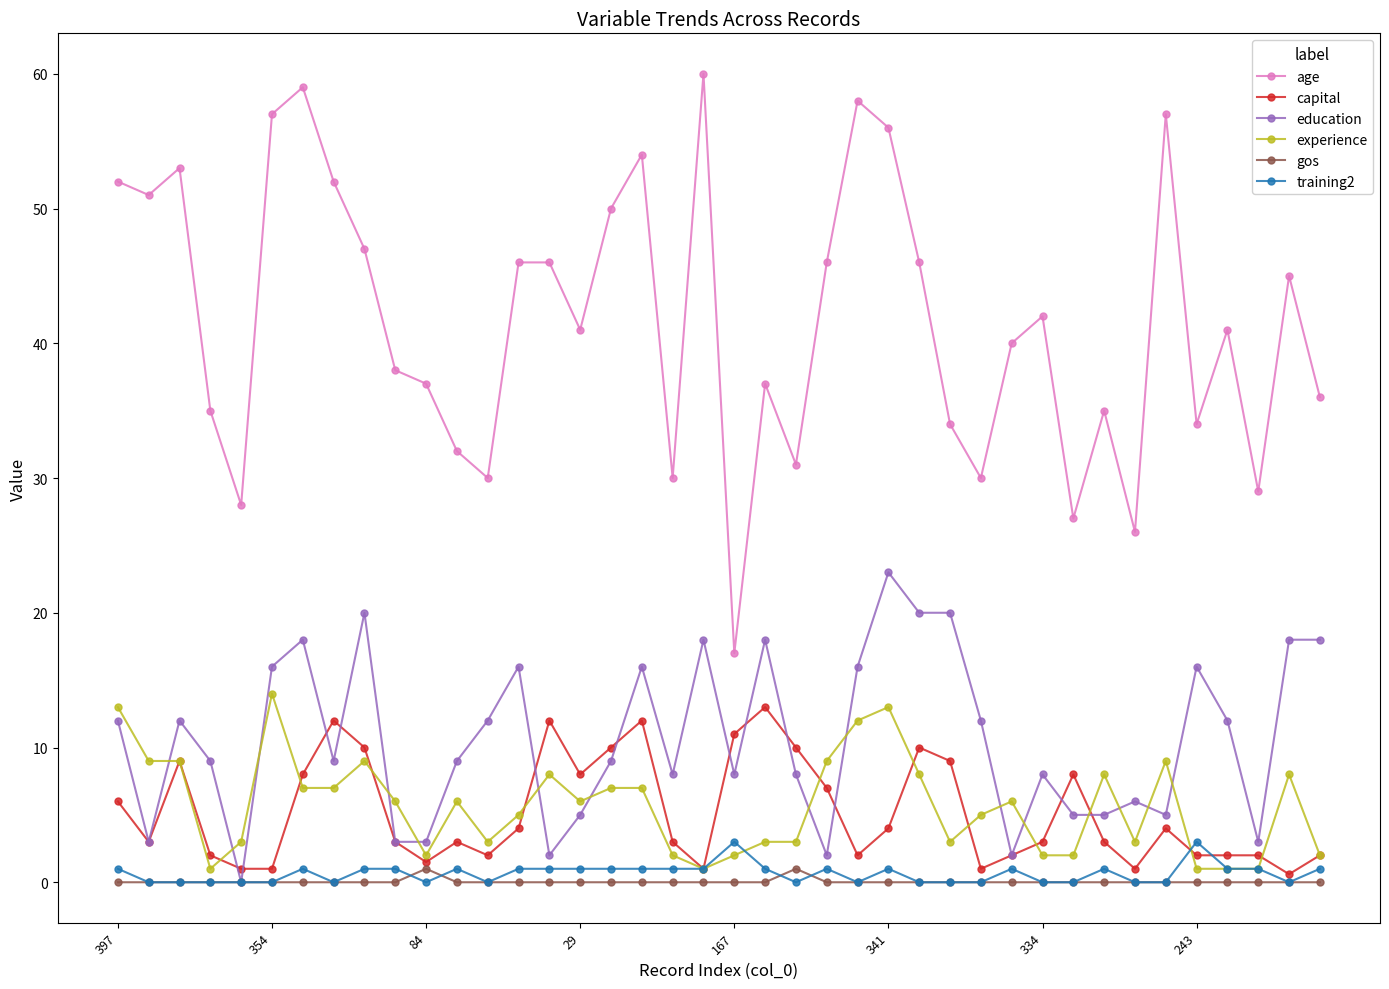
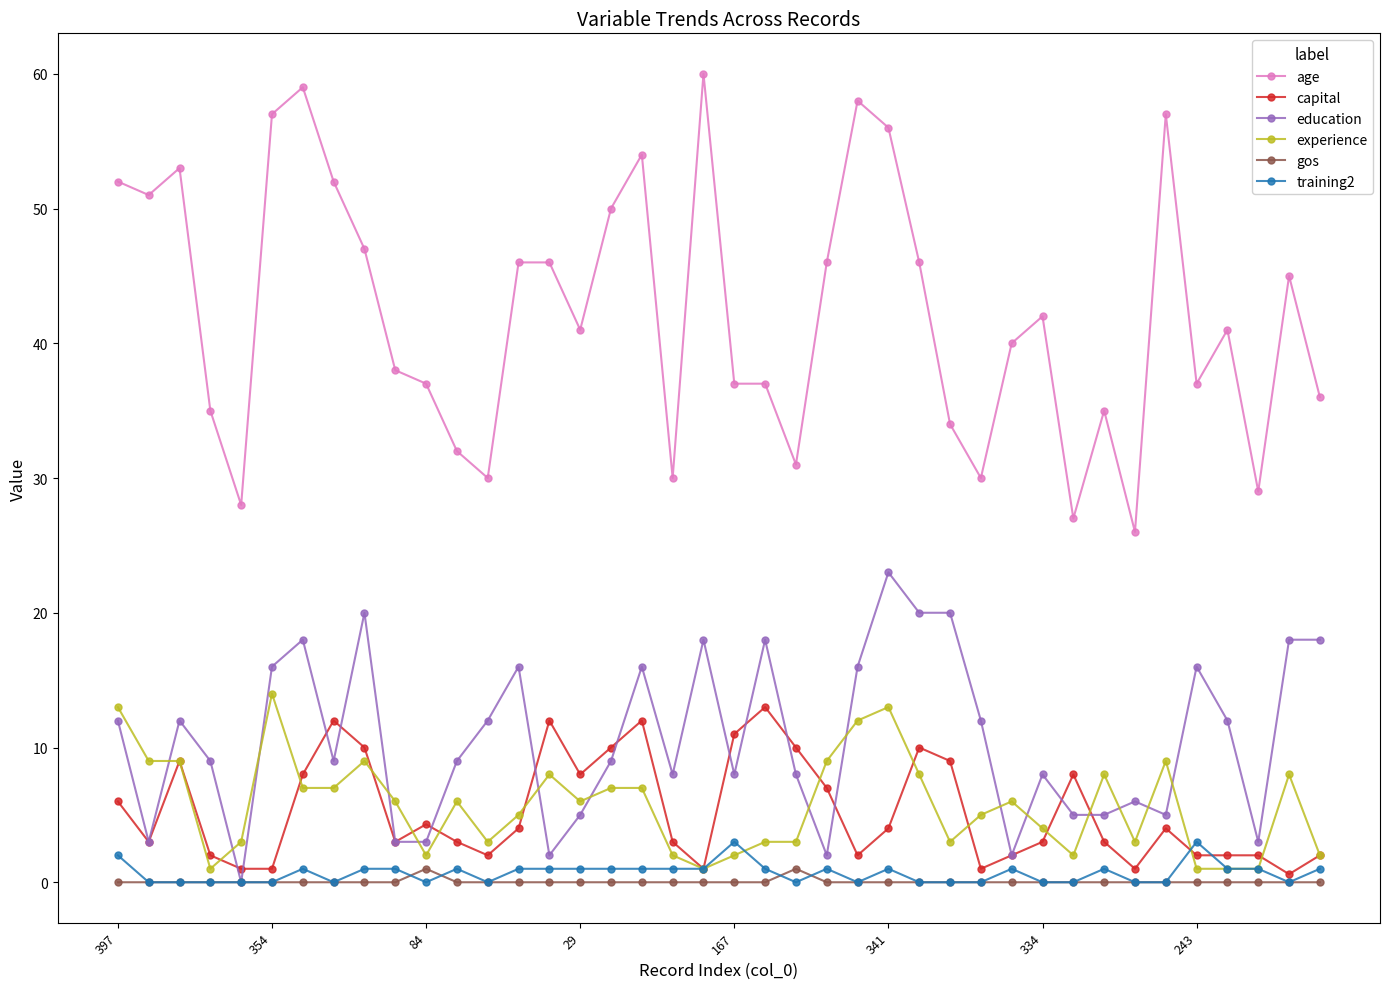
  {
    "age": {
      "397": 52,
      "354": 57,
      "84": 37,
-     "167": 17,
+     "167": 37,
      "341": 56,
      "334": 42,
-     "243": 34
+     "243": 37
    },
    "capital": {
      "397": 6.0,
      "354": 1.0,
-     "84": 1.5,
+     "84": 4.3,
      "167": 11.0,
      "341": 4.0,
      "334": 3.0,
      "243": 2.0
    },
    "education": {
      "397": 12.0,
      "354": 16.0,
      "84": 3.0,
      "167": 8.0,
      "341": 23.0,
      "334": 8.0,
      "243": 16.0
    },
    "experience": {
      "397": 13,
      "354": 14,
      "84": 2,
      "167": 2,
      "341": 13,
-     "334": 2,
+     "334": 4,
      "243": 1
    },
    "gos": {
      "397": 0.0,
      "84": 1.0,
      "167": 0.0,
      "341": 0.0,
      "243": 0.0
    },
    "training2": {
-     "397": 1,
+     "397": 2,
      "84": 0,
      "167": 3,
      "341": 1,
      "243": 3
    }
  }
